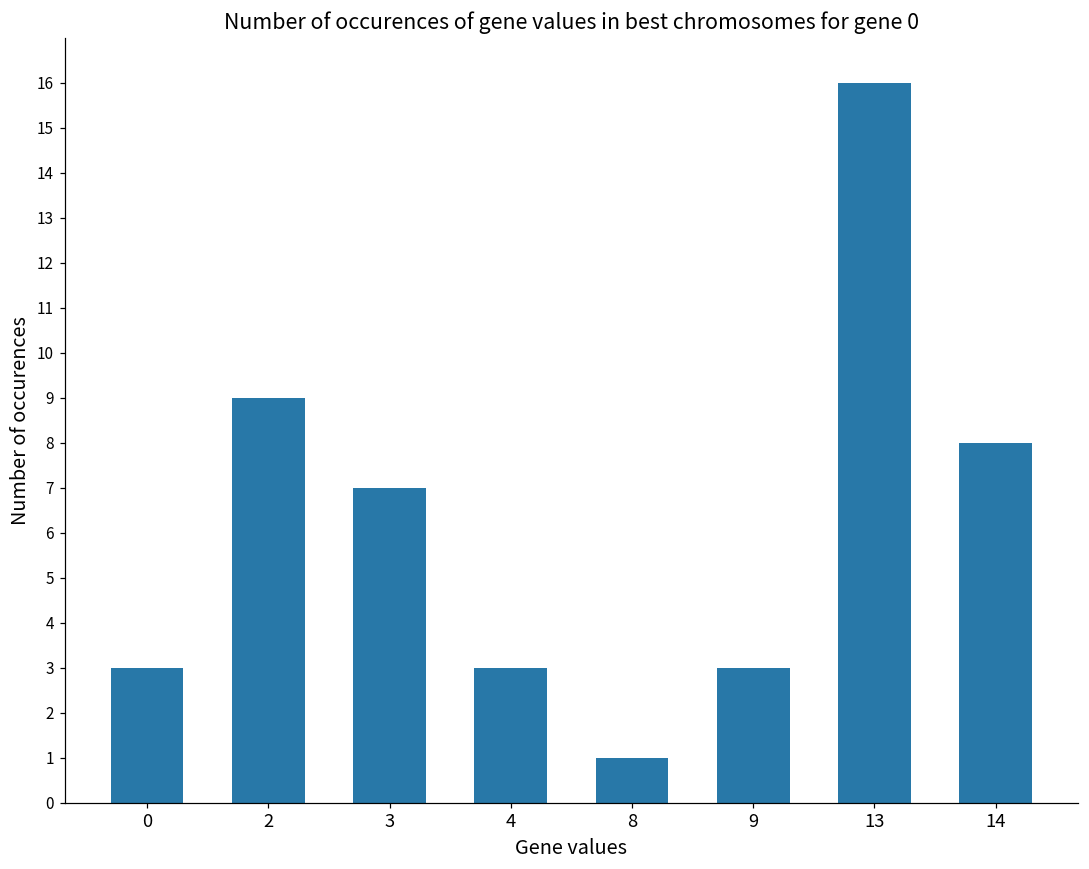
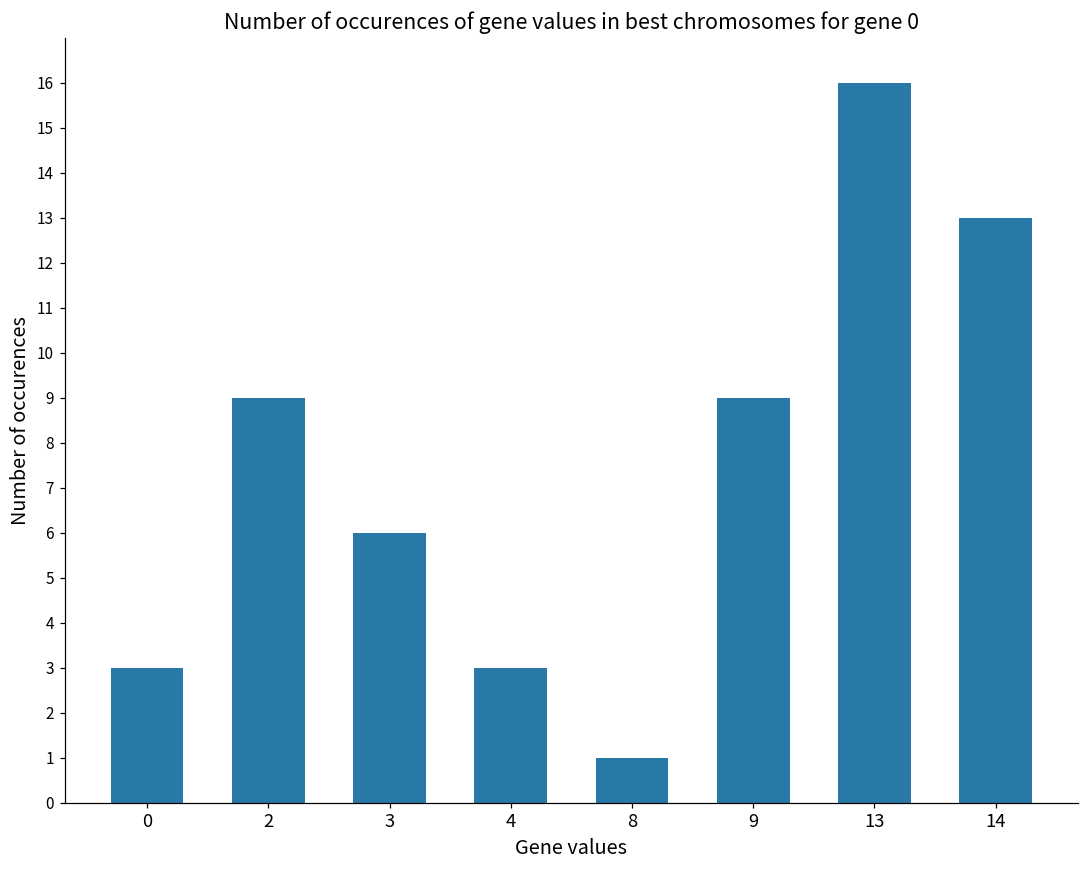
  {
    "0": 3,
    "2": 9,
-   "3": 7,
+   "3": 6,
    "4": 3,
    "8": 1,
-   "9": 3,
+   "9": 9,
    "13": 16,
-   "14": 8
+   "14": 13
  }
